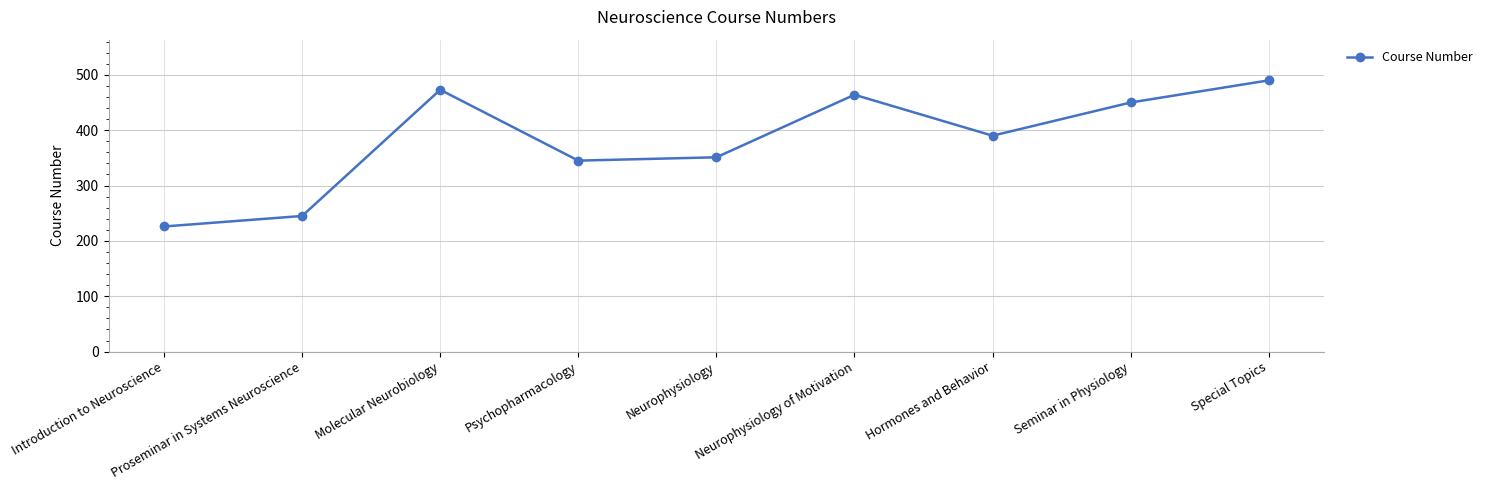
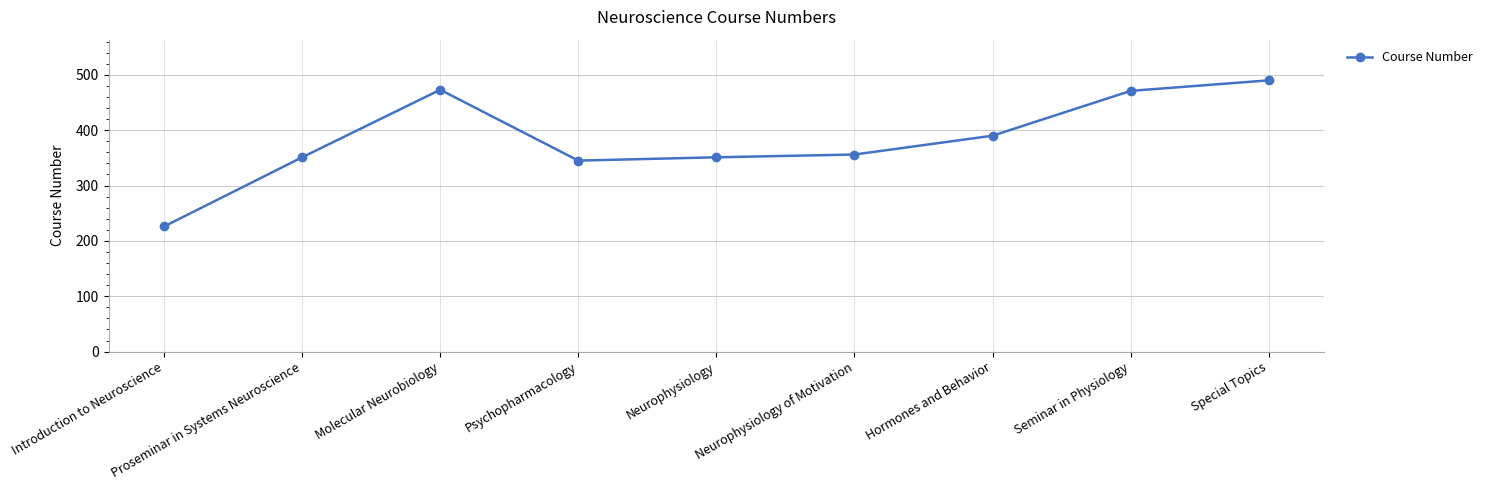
  {
    "Introduction to Neuroscience": 230,
-   "Proseminar in Systems Neuroscience": 250,
+   "Proseminar in Systems Neuroscience": 350,
    "Molecular Neurobiology": 470,
    "Psychopharmacology": 350,
    "Neurophysiology": 350,
-   "Neurophysiology of Motivation": 460,
+   "Neurophysiology of Motivation": 360,
    "Hormones and Behavior": 390,
-   "Seminar in Physiology": 450,
+   "Seminar in Physiology": 470,
    "Special Topics": 490
  }
